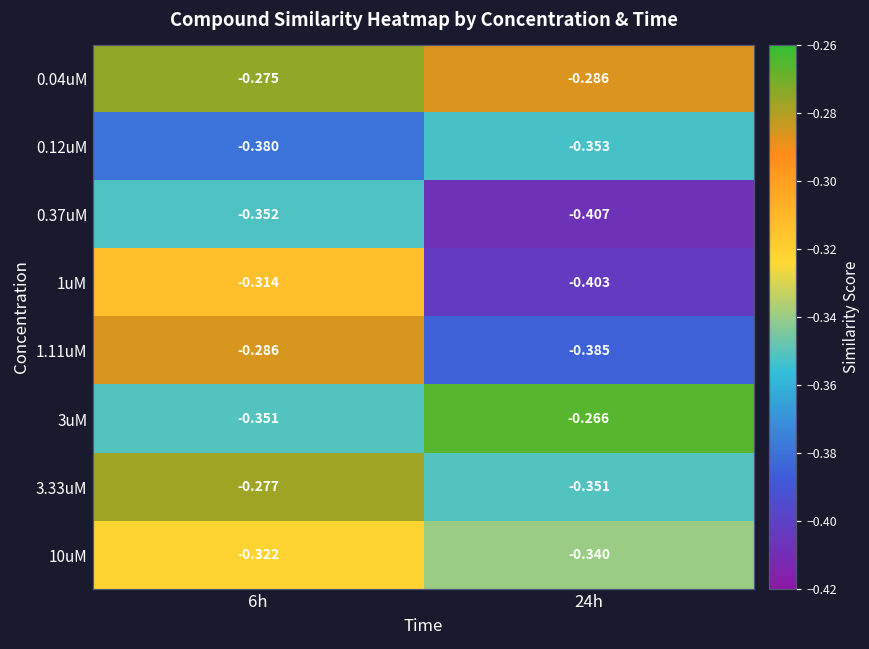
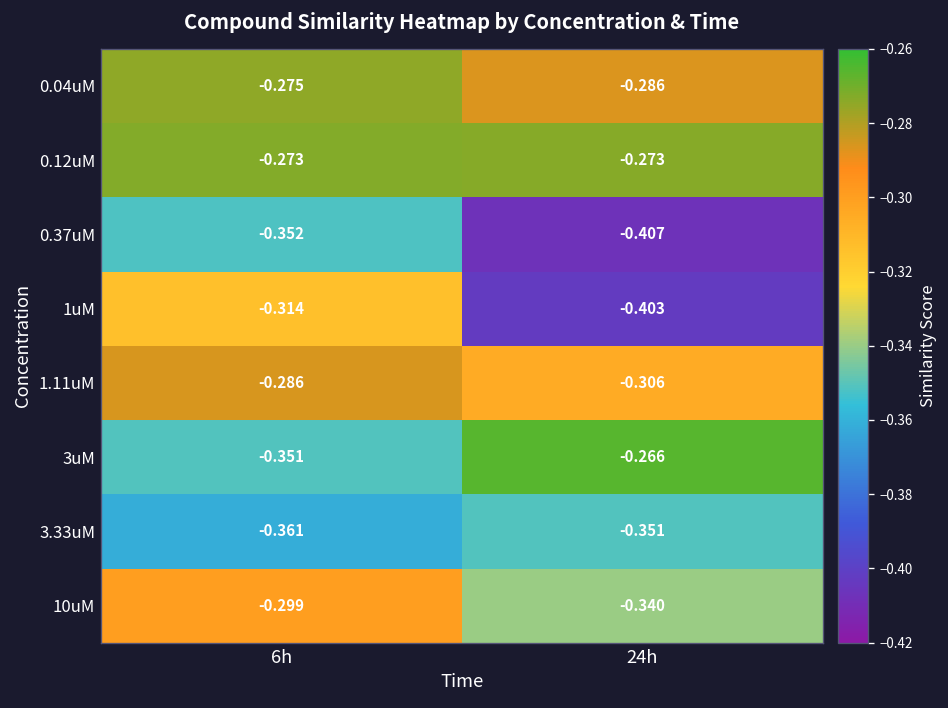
  {
    "0.04uM": {
      "6h": -0.275,
      "24h": -0.286
    },
    "0.12uM": {
-     "6h": -0.380,
-     "24h": -0.353
+     "6h": -0.273,
+     "24h": -0.273
    },
    "0.37uM": {
      "6h": -0.352,
      "24h": -0.407
    },
    "1uM": {
      "6h": -0.314,
      "24h": -0.403
    },
    "1.11uM": {
      "6h": -0.286,
-     "24h": -0.385
+     "24h": -0.306
    },
    "3uM": {
      "6h": -0.351,
      "24h": -0.266
    },
    "3.33uM": {
-     "6h": -0.277,
+     "6h": -0.361,
      "24h": -0.351
    },
    "10uM": {
-     "6h": -0.322,
+     "6h": -0.299,
      "24h": -0.340
    }
  }
